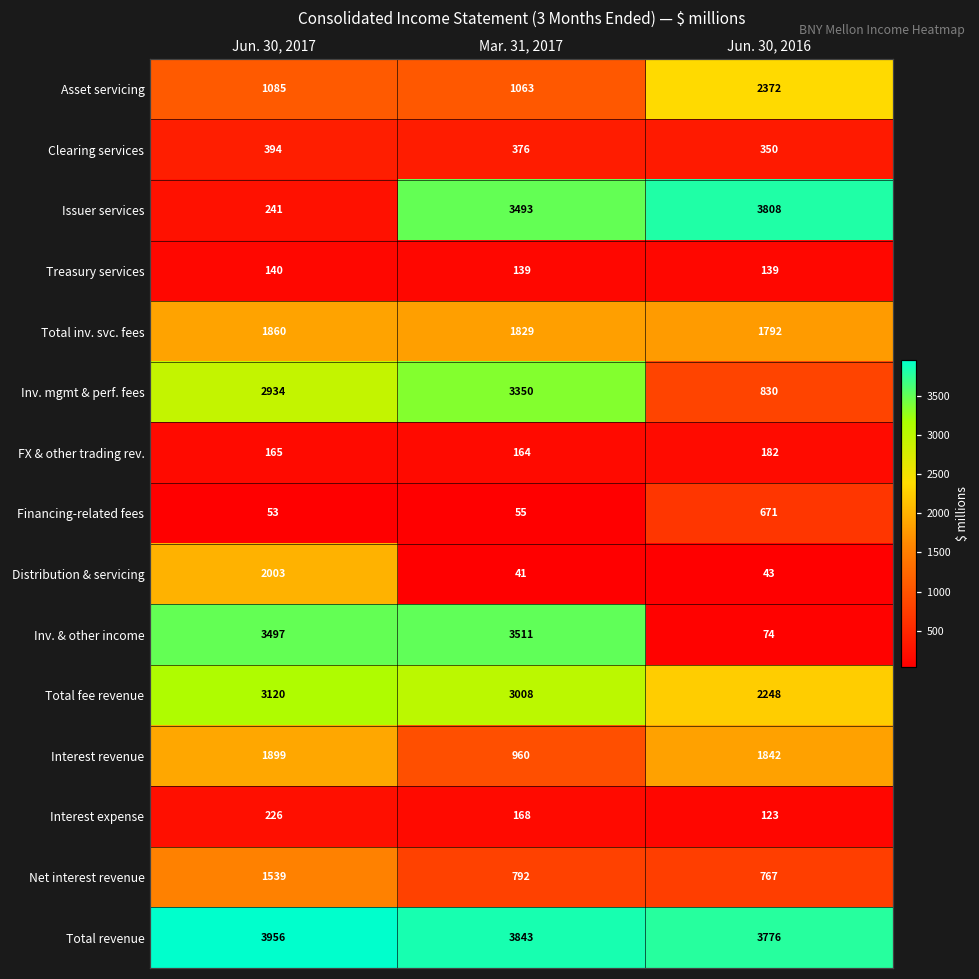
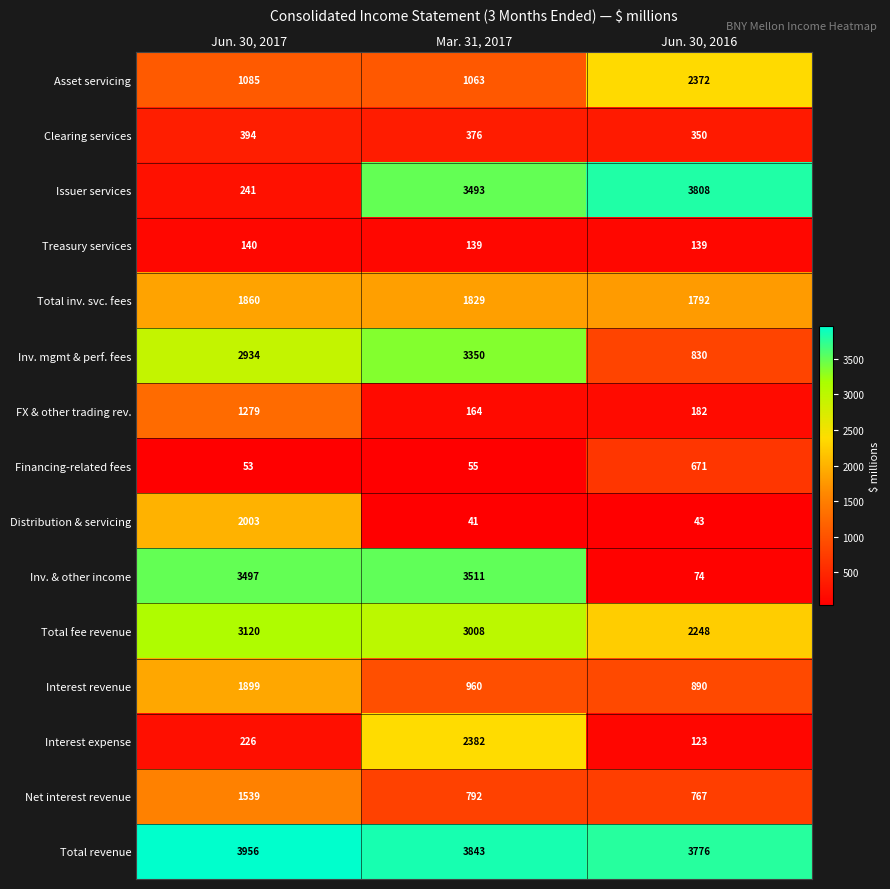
  {
    "Asset servicing": {
      "Jun. 30, 2017": 1085,
      "Mar. 31, 2017": 1063,
      "Jun. 30, 2016": 2372
    },
    "Clearing services": {
      "Jun. 30, 2017": 394,
      "Mar. 31, 2017": 376,
      "Jun. 30, 2016": 350
    },
    "Issuer services": {
      "Jun. 30, 2017": 241,
      "Mar. 31, 2017": 3493,
      "Jun. 30, 2016": 3808
    },
    "Treasury services": {
      "Jun. 30, 2017": 140,
      "Mar. 31, 2017": 139,
      "Jun. 30, 2016": 139
    },
    "Total inv. svc. fees": {
      "Jun. 30, 2017": 1860,
      "Mar. 31, 2017": 1829,
      "Jun. 30, 2016": 1792
    },
    "Inv. mgmt & perf. fees": {
      "Jun. 30, 2017": 2934,
      "Mar. 31, 2017": 3350,
      "Jun. 30, 2016": 830
    },
    "FX & other trading rev.": {
-     "Jun. 30, 2017": 165,
+     "Jun. 30, 2017": 1279,
      "Mar. 31, 2017": 164,
      "Jun. 30, 2016": 182
    },
    "Financing-related fees": {
      "Jun. 30, 2017": 53,
      "Mar. 31, 2017": 55,
      "Jun. 30, 2016": 671
    },
    "Distribution & servicing": {
      "Jun. 30, 2017": 2003,
      "Mar. 31, 2017": 41,
      "Jun. 30, 2016": 43
    },
    "Inv. & other income": {
      "Jun. 30, 2017": 3497,
      "Mar. 31, 2017": 3511,
      "Jun. 30, 2016": 74
    },
    "Total fee revenue": {
      "Jun. 30, 2017": 3120,
      "Mar. 31, 2017": 3008,
      "Jun. 30, 2016": 2248
    },
    "Interest revenue": {
      "Jun. 30, 2017": 1899,
      "Mar. 31, 2017": 960,
-     "Jun. 30, 2016": 1842
+     "Jun. 30, 2016": 890
    },
    "Interest expense": {
      "Jun. 30, 2017": 226,
-     "Mar. 31, 2017": 168,
+     "Mar. 31, 2017": 2382,
      "Jun. 30, 2016": 123
    },
    "Net interest revenue": {
      "Jun. 30, 2017": 1539,
      "Mar. 31, 2017": 792,
      "Jun. 30, 2016": 767
    },
    "Total revenue": {
      "Jun. 30, 2017": 3956,
      "Mar. 31, 2017": 3843,
      "Jun. 30, 2016": 3776
    }
  }
